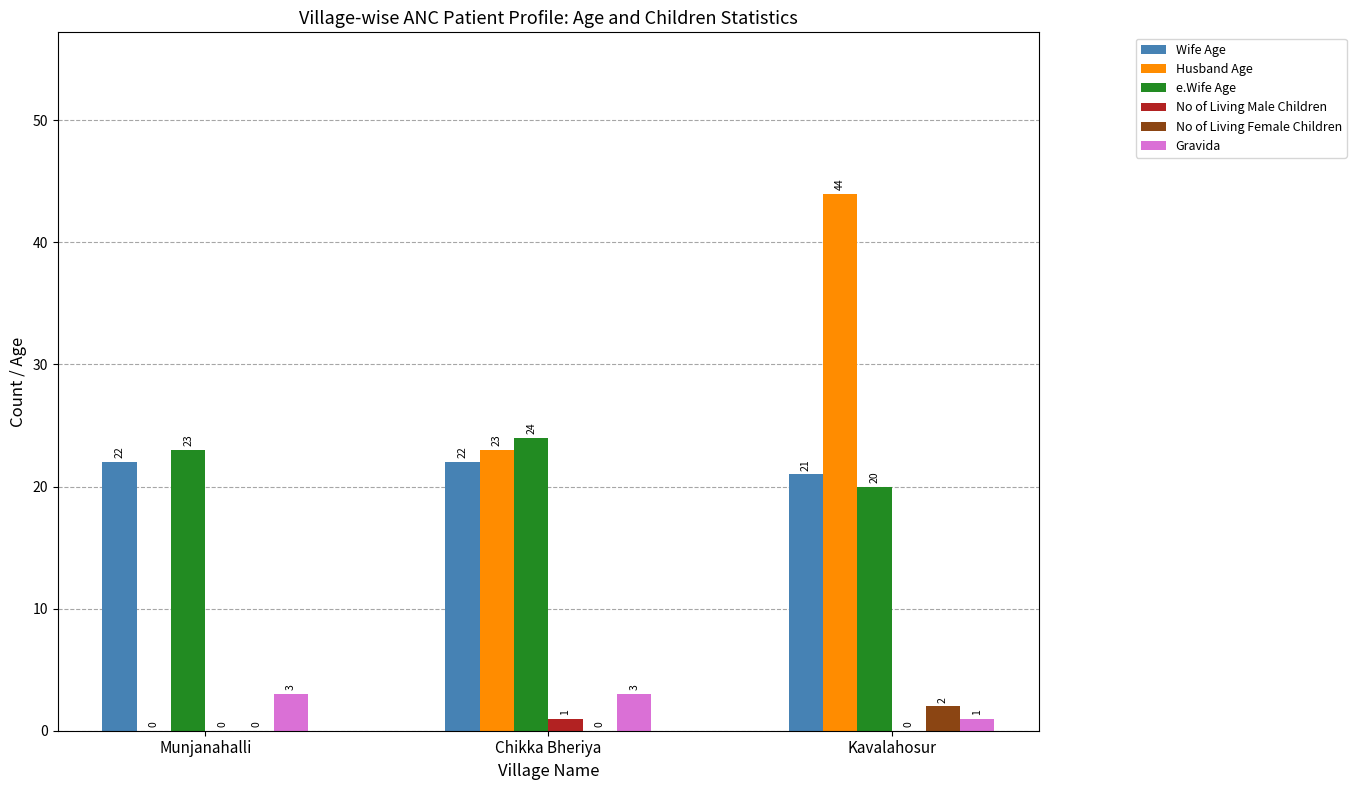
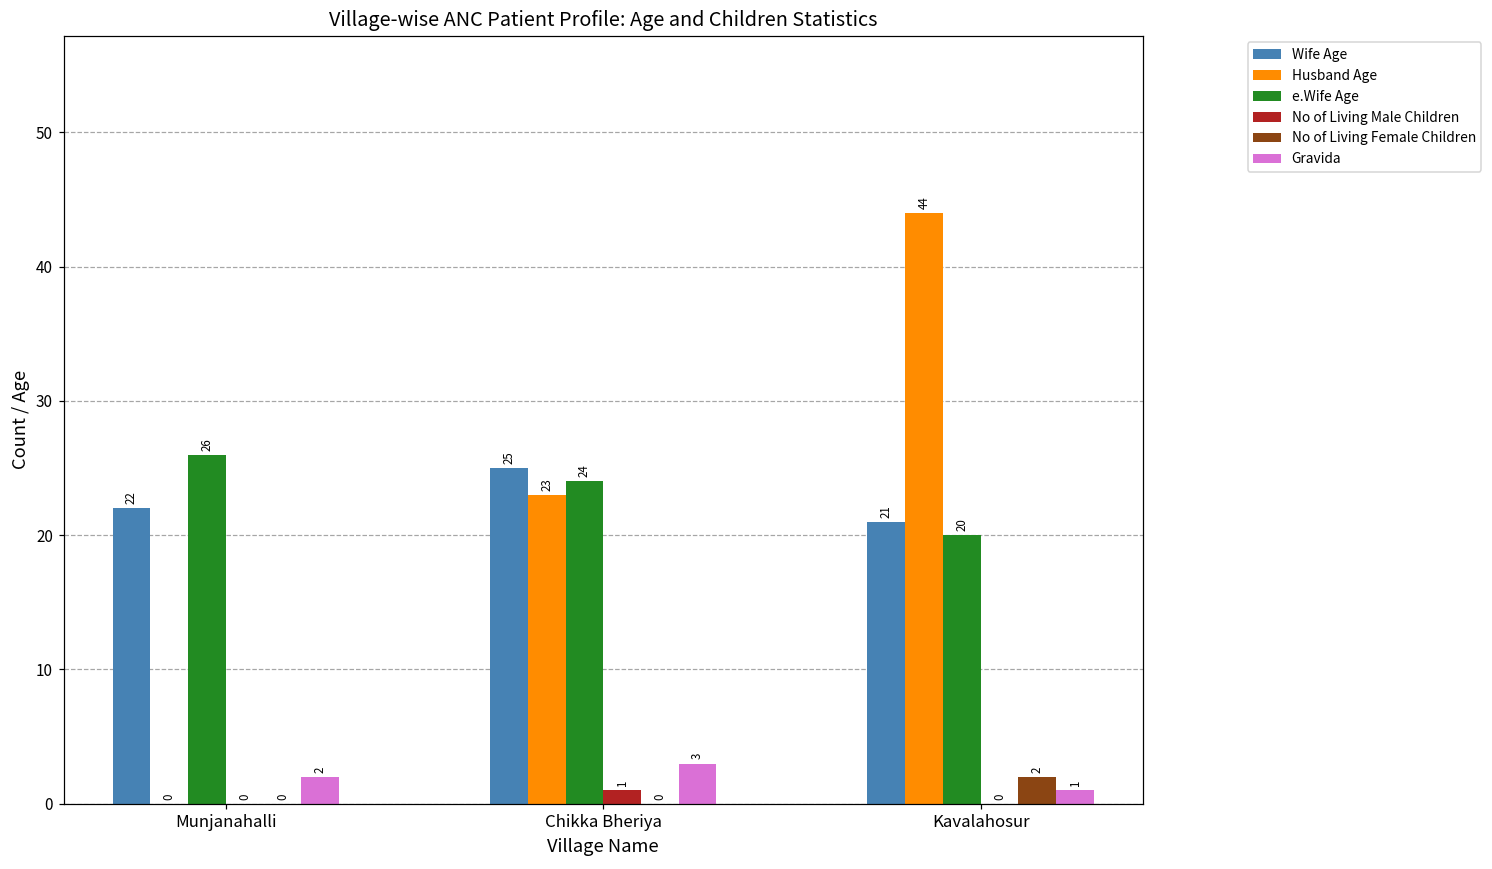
  {
    "Wife Age": {
      "Munjanahalli": 22,
-     "Chikka Bheriya": 22,
+     "Chikka Bheriya": 25,
      "Kavalahosur": 21
    },
    "Husband Age": {
      "Munjanahalli": 0,
      "Chikka Bheriya": 23,
      "Kavalahosur": 44
    },
    "e.Wife Age": {
-     "Munjanahalli": 23,
+     "Munjanahalli": 26,
      "Chikka Bheriya": 24,
      "Kavalahosur": 20
    },
    "Gravida": {
-     "Munjanahalli": 3,
+     "Munjanahalli": 2,
      "Chikka Bheriya": 3,
      "Kavalahosur": 1
    }
  }
